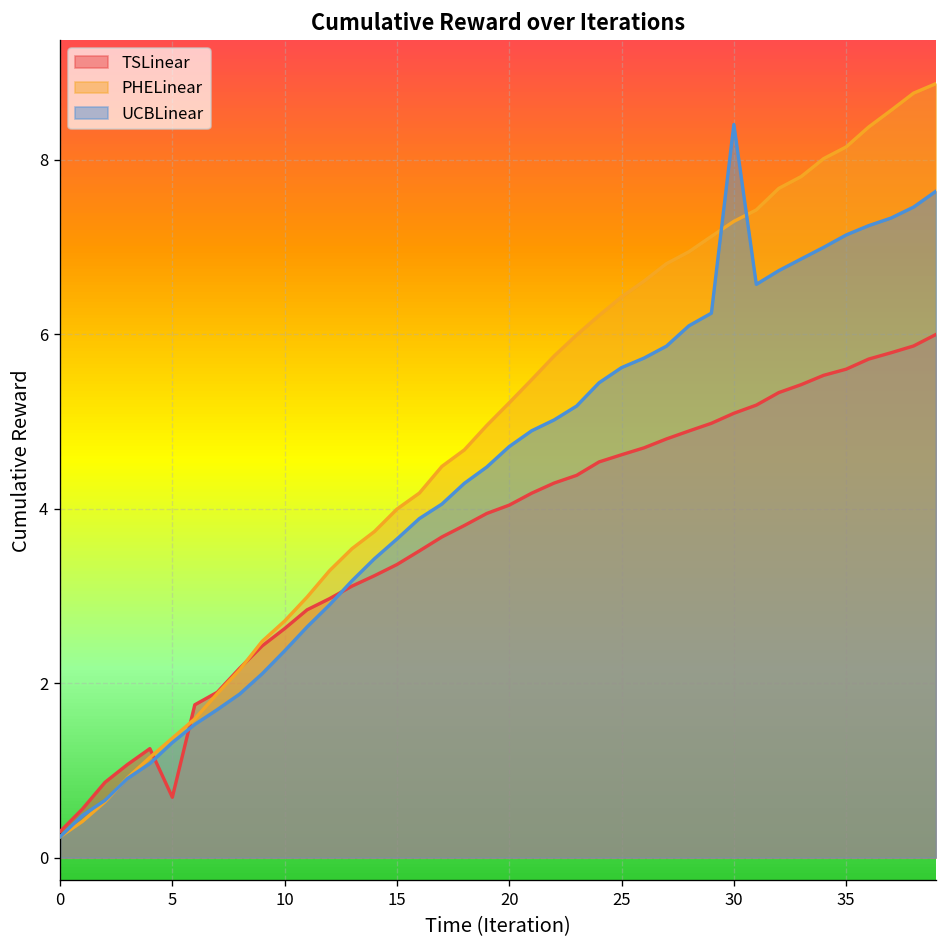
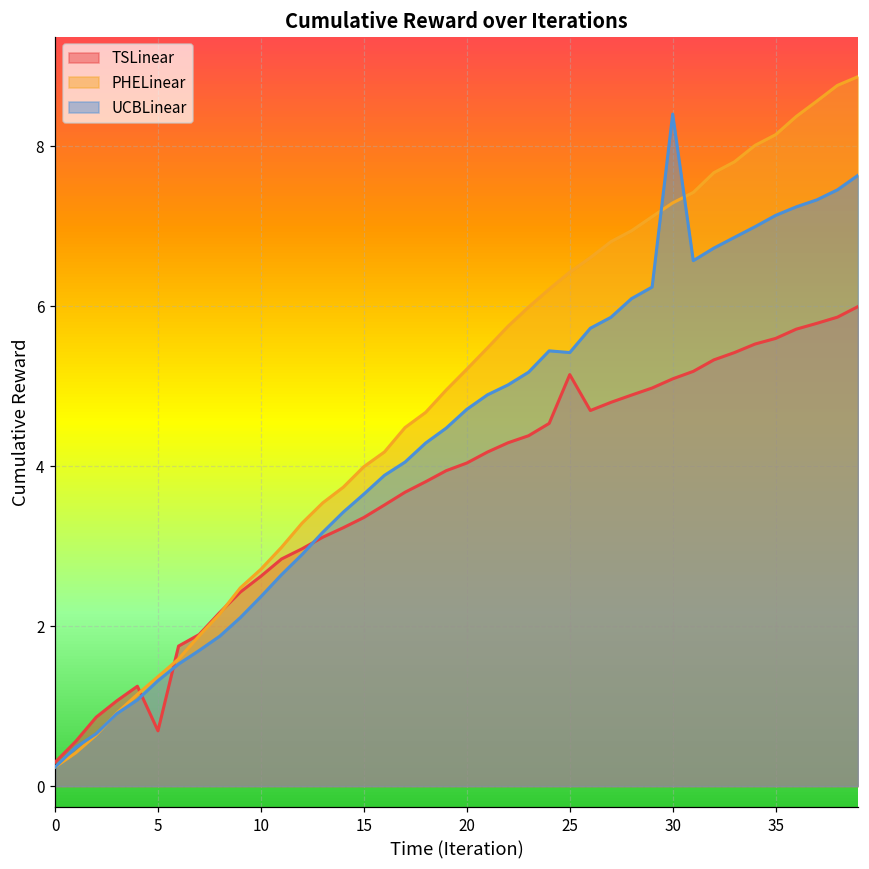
  {
    "TSLinear": {
      "0": 0.3,
      "5": 0.7,
      "10": 2.6,
      "15": 3.4,
      "20": 4.0,
-     "25": 4.6,
+     "25": 5.1,
      "30": 5.1,
      "35": 5.6
    },
    "PHELinear": {
      "5": 1.4,
      "10": 2.7,
      "15": 4.0,
      "20": 5.2,
      "25": 6.4,
      "30": 7.3,
      "35": 8.1
    },
    "UCBLinear": {
      "5": 1.3,
      "10": 2.4,
      "15": 3.7,
      "20": 4.7,
-     "25": 5.6,
+     "25": 5.4,
      "30": 8.4,
      "35": 7.1
    }
  }
